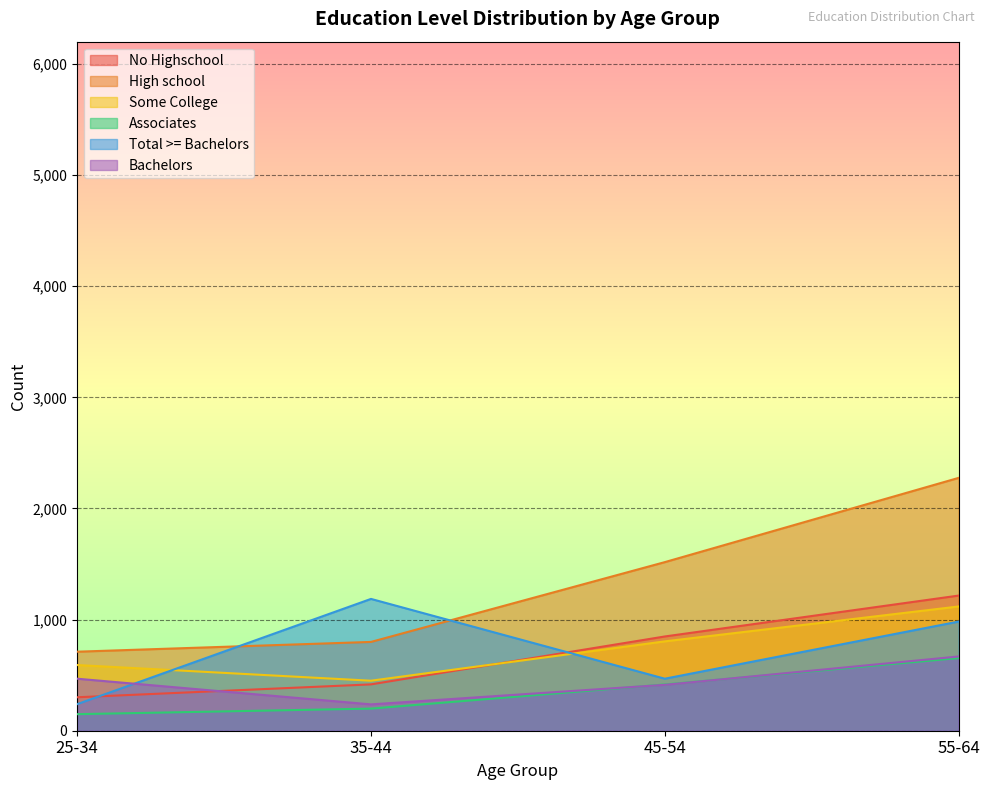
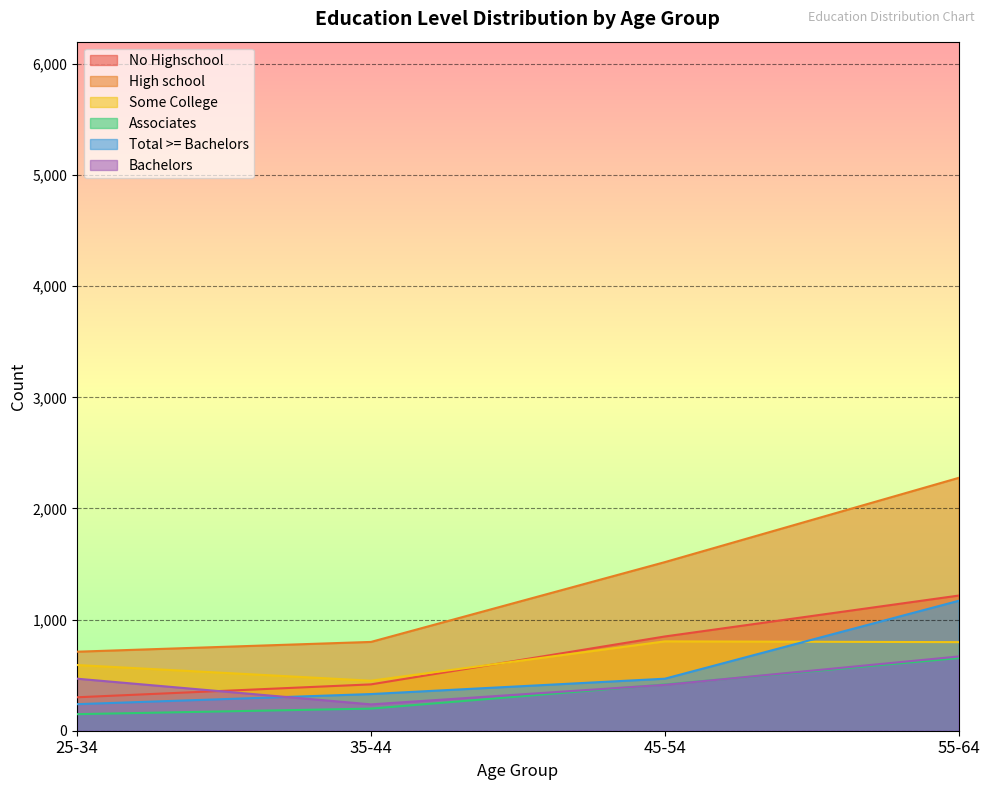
  {
    "Some College": {
      "25-34": "590",
      "35-44": "450",
      "45-54": "800",
-     "55-64": "1,120"
+     "55-64": "800"
    },
    "Associates": {
      "25-34": "150",
      "35-44": "200"
    },
    "Total >= Bachelors": {
      "25-34": "240",
-     "35-44": "1,190",
+     "35-44": "330",
      "45-54": "470",
-     "55-64": "980"
+     "55-64": "1,170"
    },
    "Bachelors": {
      "25-34": "470",
      "35-44": "240"
    }
  }
